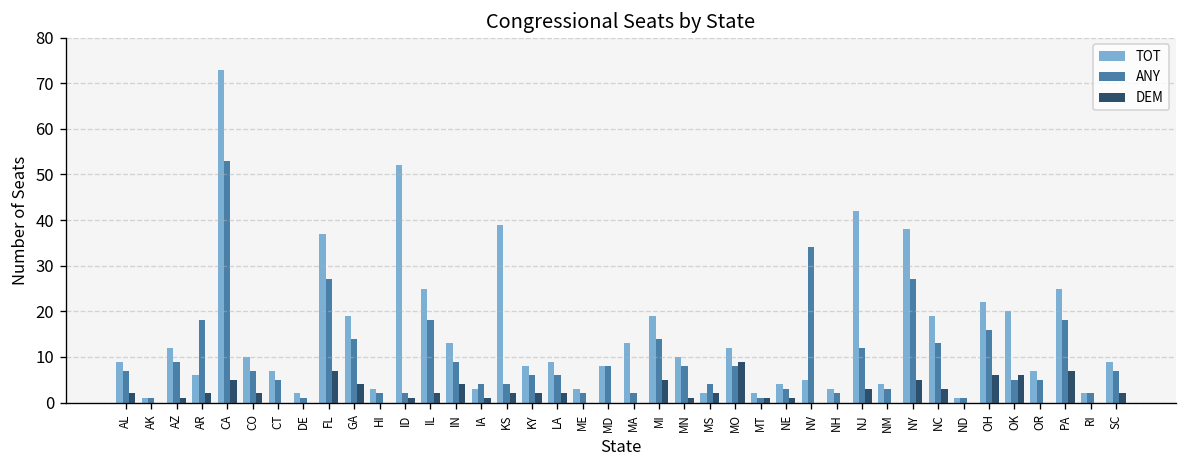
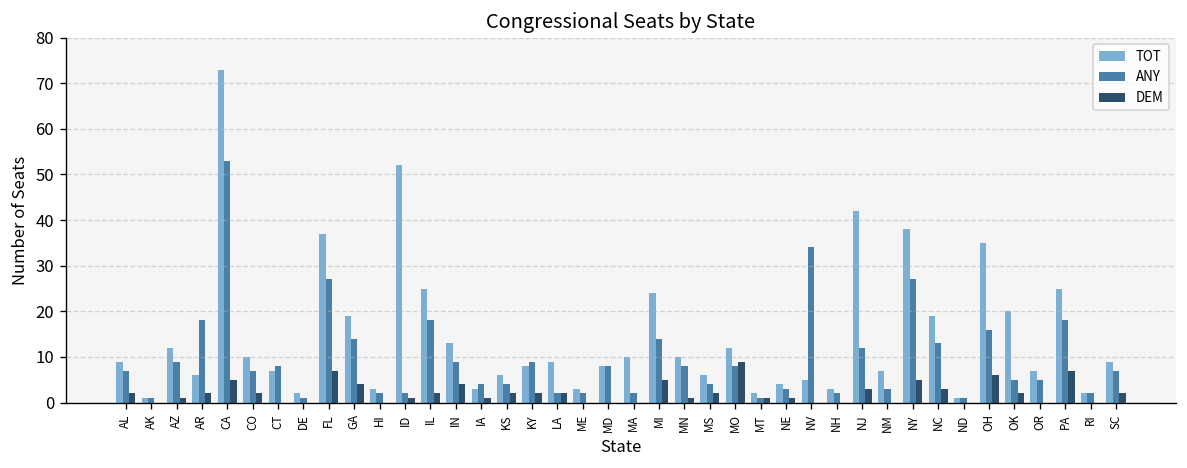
  {
    "TOT": {
      "AL": 9,
      "AK": 1,
      "AZ": 12,
      "AR": 6,
      "CA": 73,
      "CO": 10,
      "CT": 7,
      "DE": 2,
      "FL": 37,
      "GA": 19,
      "HI": 3,
      "ID": 52,
      "IL": 25,
      "IN": 13,
      "IA": 3,
-     "KS": 39,
+     "KS": 6,
      "KY": 8,
      "LA": 9,
      "ME": 3,
      "MD": 8,
-     "MA": 13,
-     "MI": 19,
+     "MA": 10,
+     "MI": 24,
      "MN": 10,
-     "MS": 2,
+     "MS": 6,
      "MO": 12,
      "MT": 2,
      "NE": 4,
      "NV": 5,
      "NH": 3,
      "NJ": 42,
-     "NM": 4,
+     "NM": 7,
      "NY": 38,
      "NC": 19,
      "ND": 1,
-     "OH": 22,
+     "OH": 35,
      "OK": 20,
      "OR": 7,
      "PA": 25,
      "RI": 2,
      "SC": 9
    },
    "ANY": {
      "AL": 7,
      "AK": 1,
      "AZ": 9,
      "AR": 18,
      "CA": 53,
      "CO": 7,
-     "CT": 5,
+     "CT": 8,
      "DE": 1,
      "FL": 27,
      "GA": 14,
      "HI": 2,
      "ID": 2,
      "IL": 18,
      "IN": 9,
      "IA": 4,
      "KS": 4,
-     "KY": 6,
-     "LA": 6,
+     "KY": 9,
+     "LA": 2,
      "ME": 2,
      "MD": 8,
      "MA": 2,
      "MI": 14,
      "MN": 8,
      "MS": 4,
      "MO": 8,
      "MT": 1,
      "NE": 3,
      "NV": 34,
      "NH": 2,
      "NJ": 12,
      "NM": 3,
      "NY": 27,
      "NC": 13,
      "ND": 1,
      "OH": 16,
      "OK": 5,
      "OR": 5,
      "PA": 18,
      "RI": 2,
      "SC": 7
    },
    "DEM": {
      "AL": 2,
      "AK": 0,
      "AZ": 1,
      "AR": 2,
      "CA": 5,
      "CO": 2,
      "CT": 0,
      "DE": 0,
      "FL": 7,
      "GA": 4,
      "HI": 0,
      "ID": 1,
      "IL": 2,
      "IN": 4,
      "IA": 1,
      "KS": 2,
      "KY": 2,
      "LA": 2,
      "ME": 0,
      "MD": 0,
      "MA": 0,
      "MI": 5,
      "MN": 1,
      "MS": 2,
      "MO": 9,
      "MT": 1,
      "NE": 1,
      "NV": 0,
      "NH": 0,
      "NJ": 3,
      "NM": 0,
      "NY": 5,
      "NC": 3,
      "ND": 0,
      "OH": 6,
-     "OK": 6,
+     "OK": 2,
      "OR": 0,
      "PA": 7,
      "RI": 0,
      "SC": 2
    }
  }
